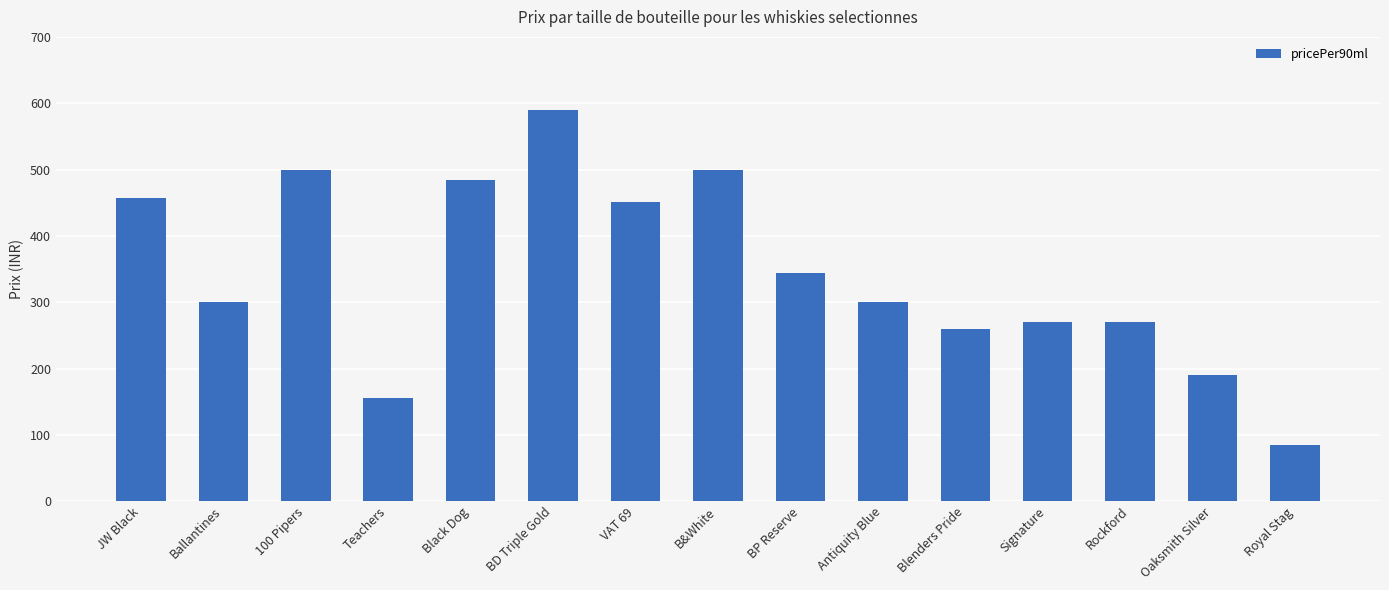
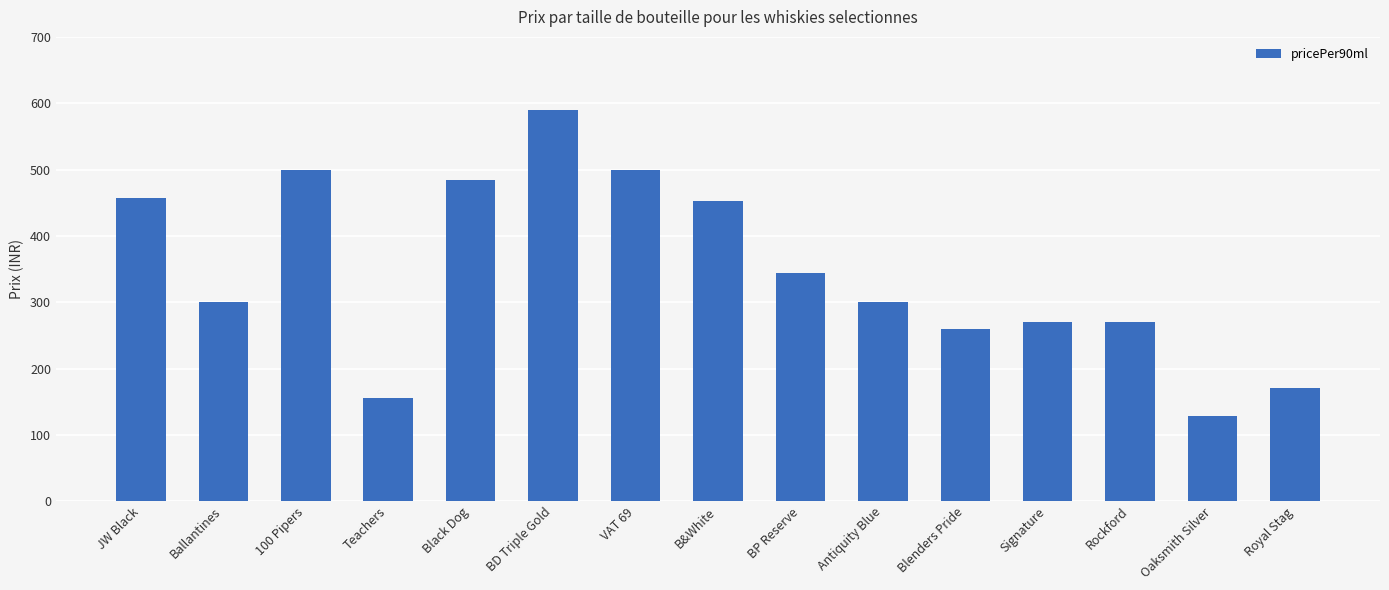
  {
    "JW Black": 460,
    "Ballantines": 300,
    "100 Pipers": 500,
    "Teachers": 160,
    "Black Dog": 480,
    "BD Triple Gold": 590,
-   "VAT 69": 450,
-   "B&White": 500,
+   "VAT 69": 500,
+   "B&White": 450,
    "BP Reserve": 340,
    "Antiquity Blue": 300,
    "Blenders Pride": 260,
    "Signature": 270,
    "Rockford": 270,
-   "Oaksmith Silver": 190,
-   "Royal Stag": 90
+   "Oaksmith Silver": 130,
+   "Royal Stag": 170
  }
